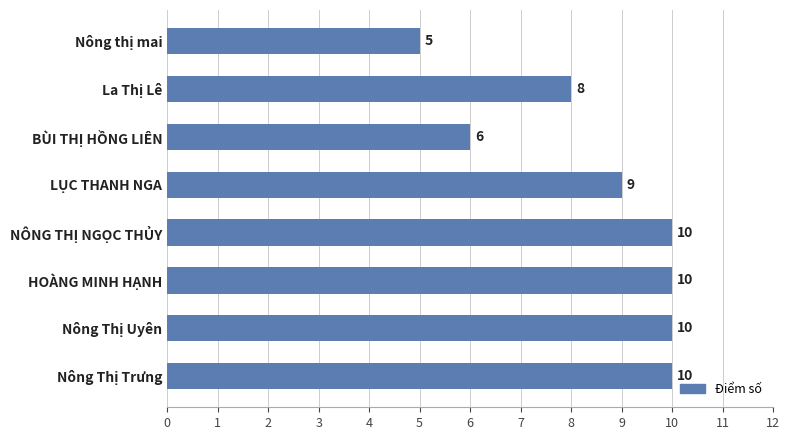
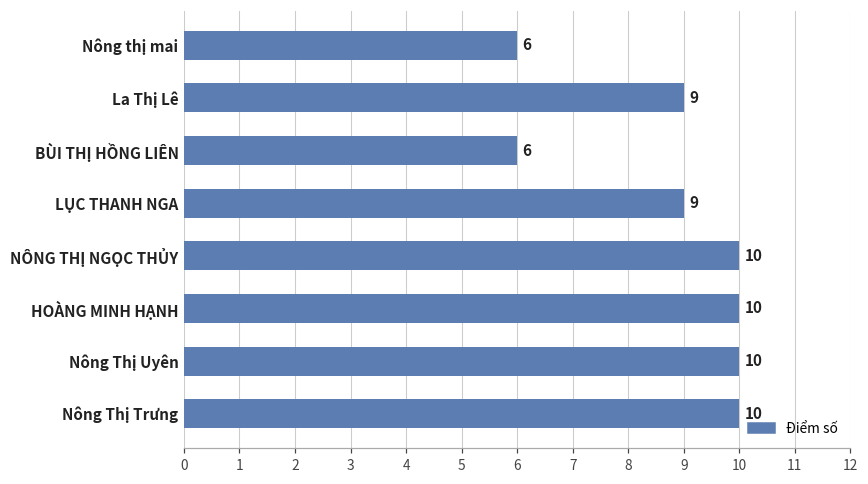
  {
-   "Nông thị mai": 5,
-   "La Thị Lê": 8,
+   "Nông thị mai": 6,
+   "La Thị Lê": 9,
    "BÙI THỊ HỒNG LIÊN": 6,
    "LỤC THANH NGA": 9,
    "NÔNG THỊ NGỌC THỦY": 10,
    "HOÀNG MINH HẠNH": 10,
    "Nông Thị Uyên": 10,
    "Nông Thị Trưng": 10
  }
